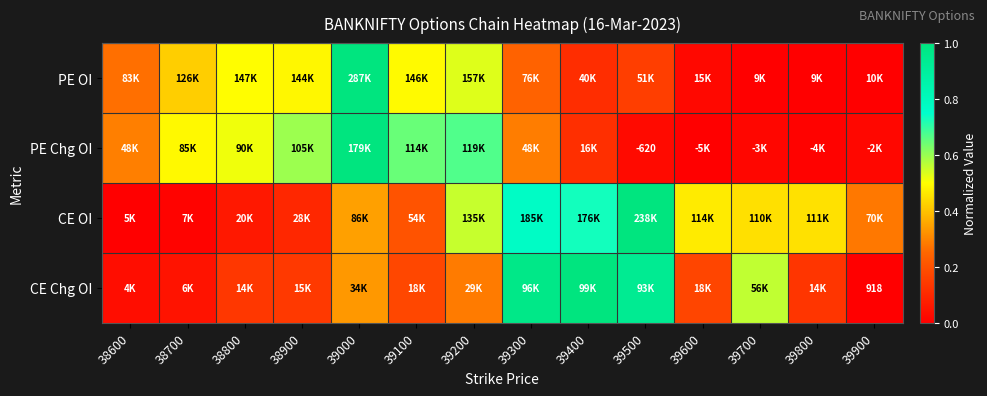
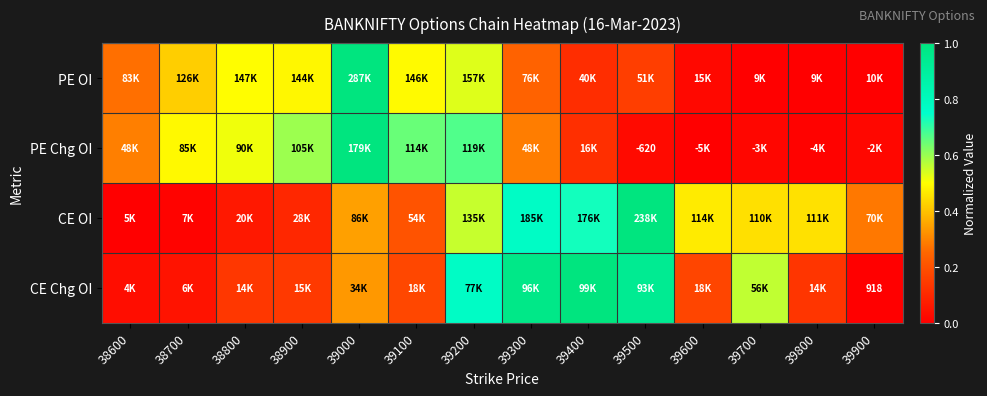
  {
    "PE OI": {
      "38600": "83K",
      "38700": "126K",
      "38800": "147K",
      "38900": "144K",
      "39000": "287K",
      "39100": "146K",
      "39200": "157K",
      "39300": "76K",
      "39400": "40K",
      "39500": "51K",
      "39600": "15K",
      "39700": "9K",
      "39800": "9K",
      "39900": "10K"
    },
    "PE Chg OI": {
      "38600": "48K",
      "38700": "85K",
      "38800": "90K",
      "38900": "105K",
      "39000": "179K",
      "39100": "114K",
      "39200": "119K",
      "39300": "48K",
      "39400": "16K",
      "39500": "-620",
      "39600": "-5K",
      "39700": "-3K",
      "39800": "-4K",
      "39900": "-2K"
    },
    "CE OI": {
      "38600": "5K",
      "38700": "7K",
      "38800": "20K",
      "38900": "28K",
      "39000": "86K",
      "39100": "54K",
      "39200": "135K",
      "39300": "185K",
      "39400": "176K",
      "39500": "238K",
      "39600": "114K",
      "39700": "110K",
      "39800": "111K",
      "39900": "70K"
    },
    "CE Chg OI": {
      "38600": "4K",
      "38700": "6K",
      "38800": "14K",
      "38900": "15K",
      "39000": "34K",
      "39100": "18K",
-     "39200": "29K",
+     "39200": "77K",
      "39300": "96K",
      "39400": "99K",
      "39500": "93K",
      "39600": "18K",
      "39700": "56K",
      "39800": "14K",
      "39900": "918"
    }
  }
